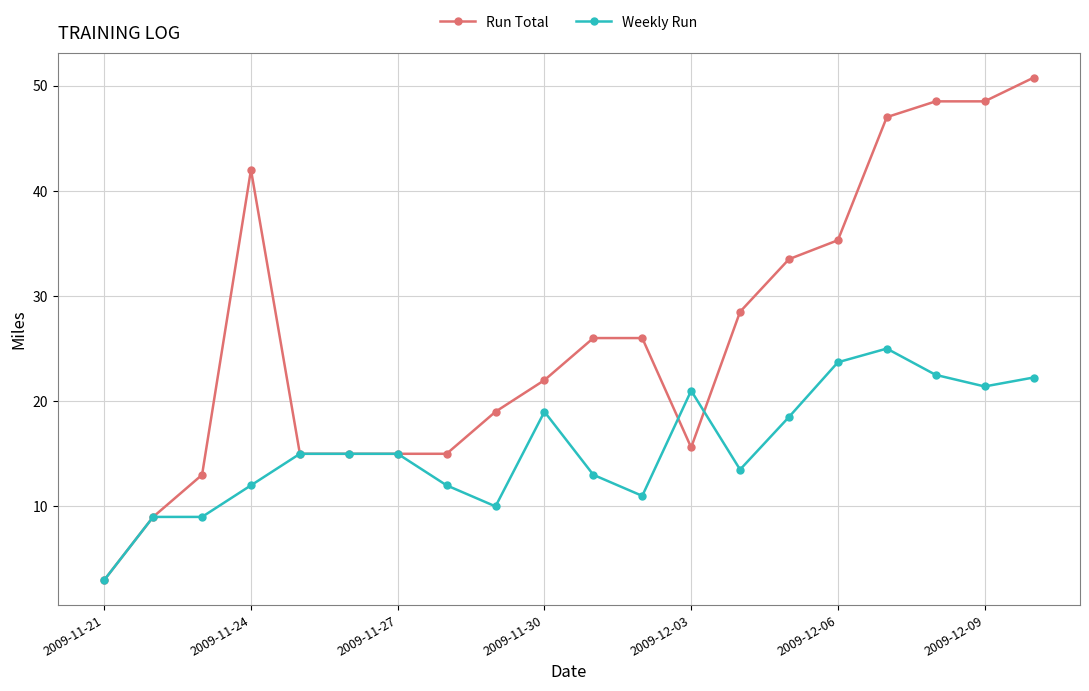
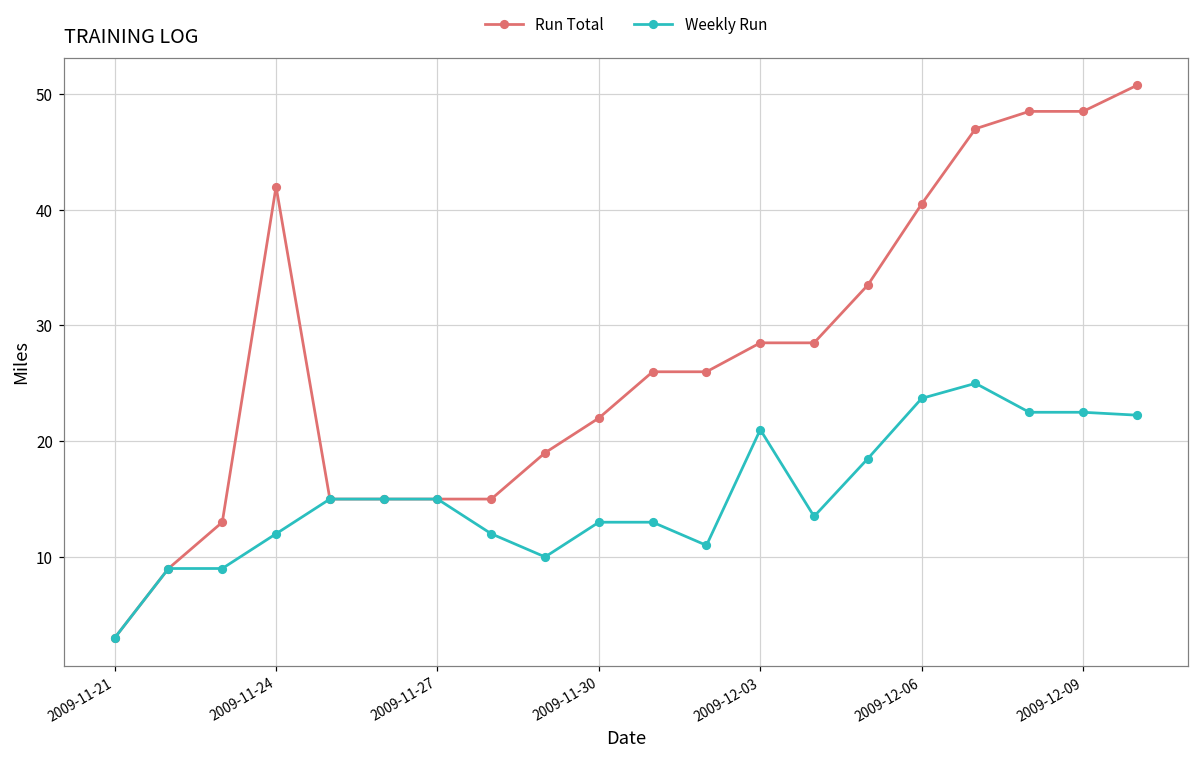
  {
    "Run Total": {
      "2009-11-24": 42.0,
      "2009-11-30": 22.0,
-     "2009-12-03": 15.6,
-     "2009-12-06": 35.3,
+     "2009-12-03": 28.5,
+     "2009-12-06": 40.5,
      "2009-12-09": 48.5
    },
    "Weekly Run": {
      "2009-11-24": 12.0,
-     "2009-11-30": 19,
+     "2009-11-30": 13,
      "2009-12-03": 21.0,
      "2009-12-06": 23.7,
-     "2009-12-09": 21.4
+     "2009-12-09": 22.5
    }
  }
